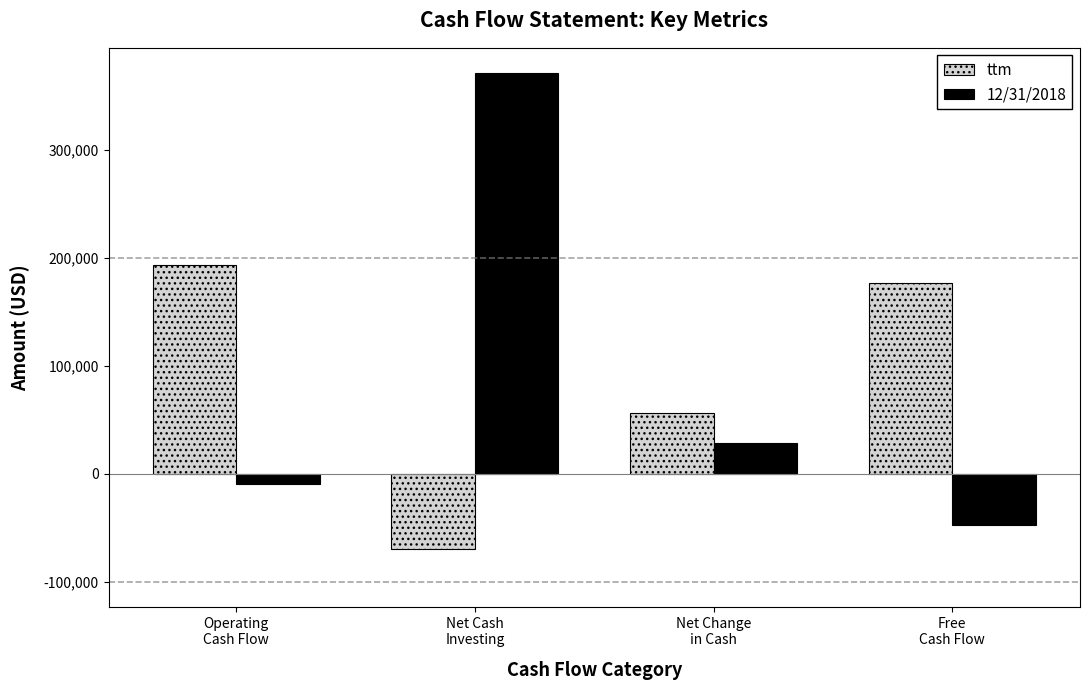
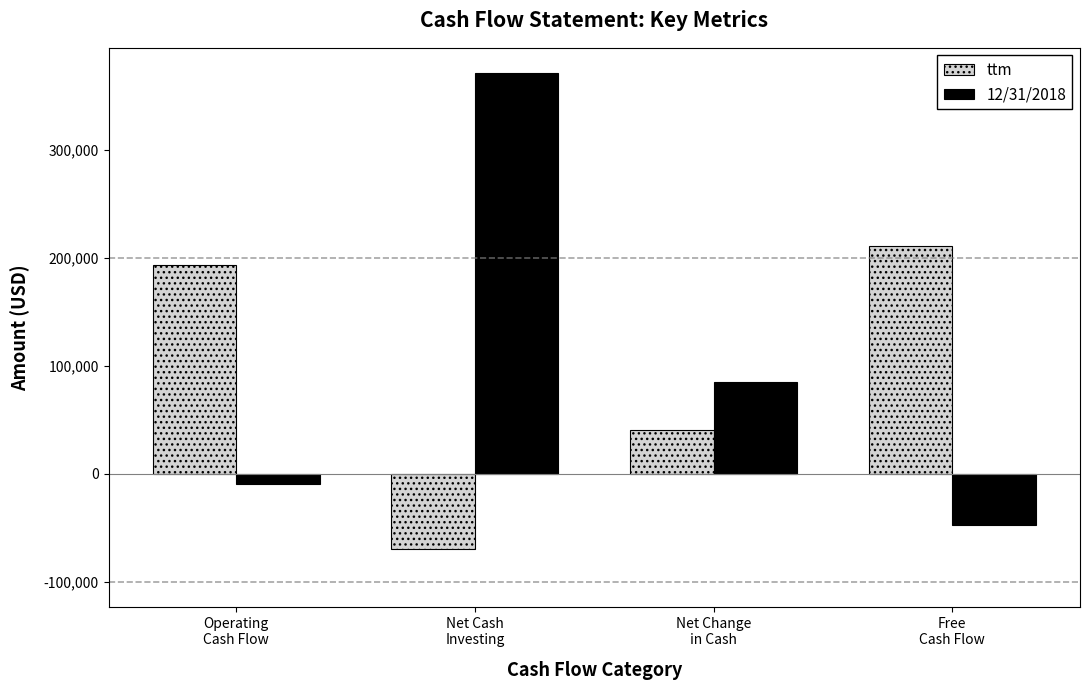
  {
    "ttm": {
      "Operating Cash Flow": "194,000",
      "Net Cash Investing": "-69,000",
-     "Net Change in Cash": "56,000",
-     "Free Cash Flow": "176,000"
+     "Net Change in Cash": "41,000",
+     "Free Cash Flow": "211,000"
    },
    "12/31/2018": {
      "Operating Cash Flow": "-9,000",
      "Net Cash Investing": "371,000",
-     "Net Change in Cash": "29,000",
+     "Net Change in Cash": "85,000",
      "Free Cash Flow": "-47,000"
    }
  }
